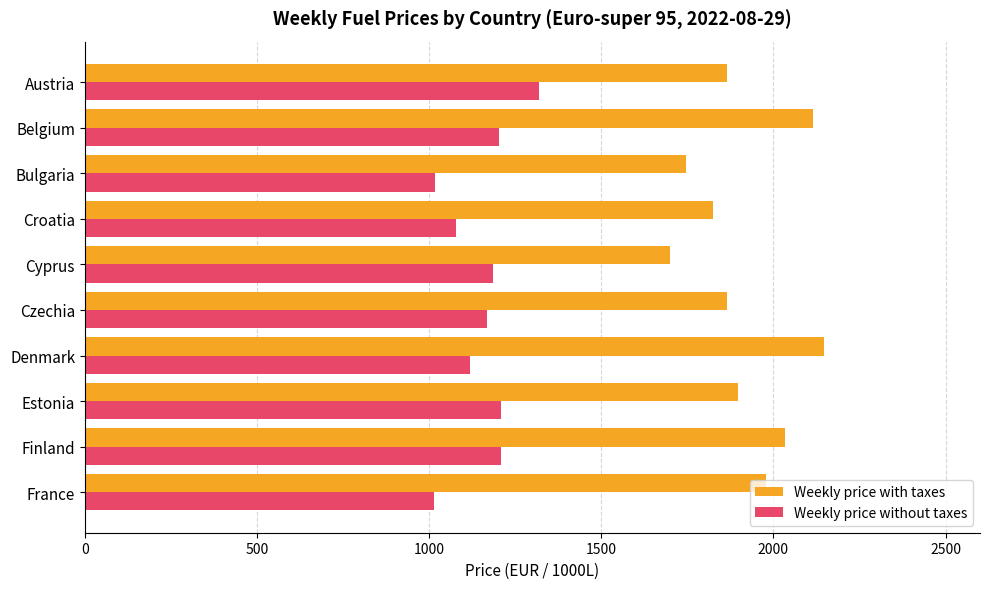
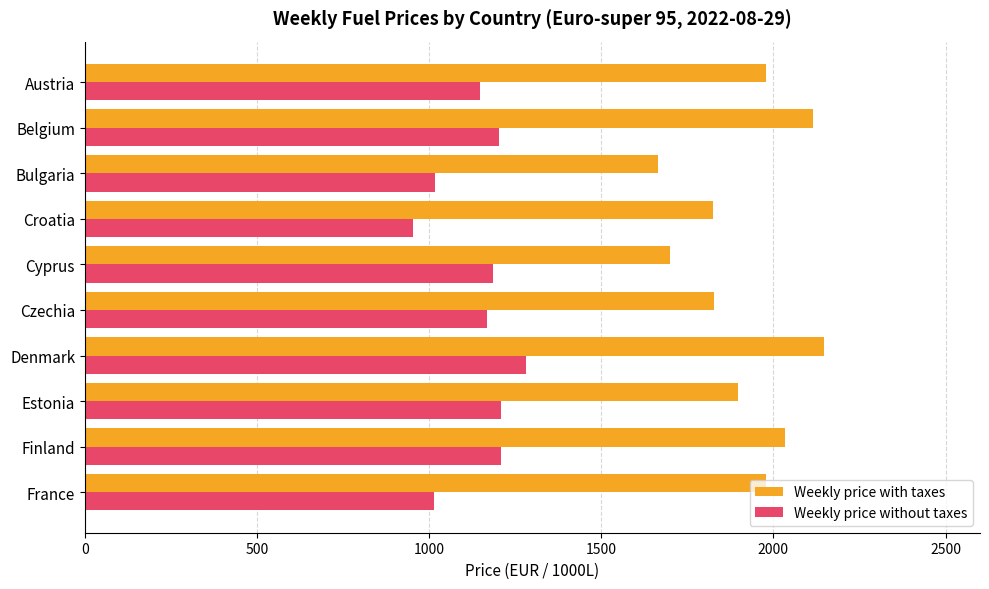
  {
    "Weekly price with taxes": {
-     "Austria": 1870,
+     "Austria": 1980,
      "Belgium": 2110,
-     "Bulgaria": 1750,
+     "Bulgaria": 1670,
      "Croatia": 1830,
      "Cyprus": 1700,
-     "Czechia": 1870,
+     "Czechia": 1830,
      "Denmark": 2150,
      "Estonia": 1900,
      "Finland": 2030
    },
    "Weekly price without taxes": {
-     "Austria": 1320,
+     "Austria": 1150,
      "Belgium": 1200,
      "Bulgaria": 1020,
-     "Croatia": 1080,
+     "Croatia": 950,
      "Cyprus": 1190,
      "Czechia": 1170,
-     "Denmark": 1120,
+     "Denmark": 1280,
      "Estonia": 1210,
      "Finland": 1210,
      "France": 1010
    }
  }
